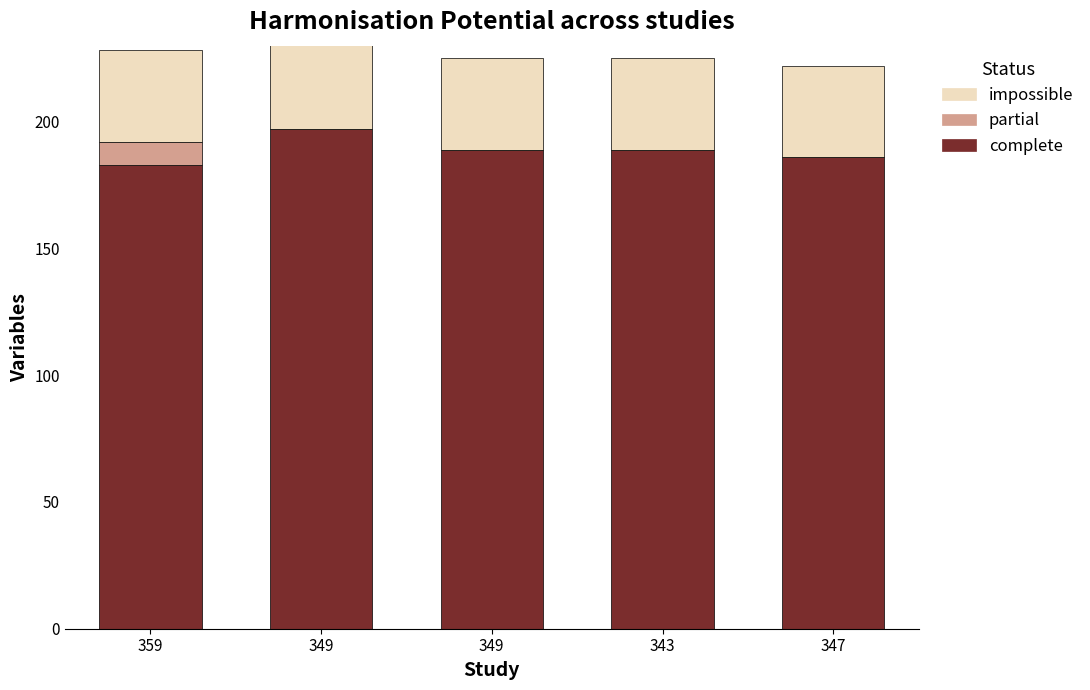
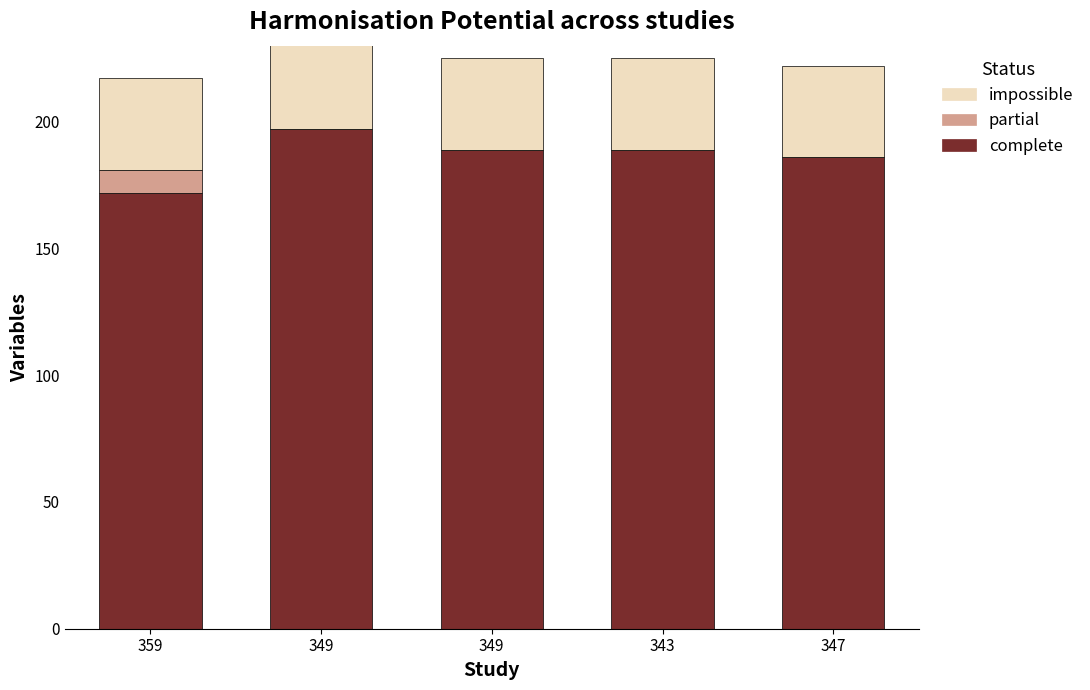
  {
    "complete": {
-     "359": 183,
+     "359": 172,
      "343": 189,
      "347": 186
    },
    "partial": {
      "359": 9
    },
    "impossible": {
      "359": 36,
      "343": 36,
      "347": 36
    }
  }
